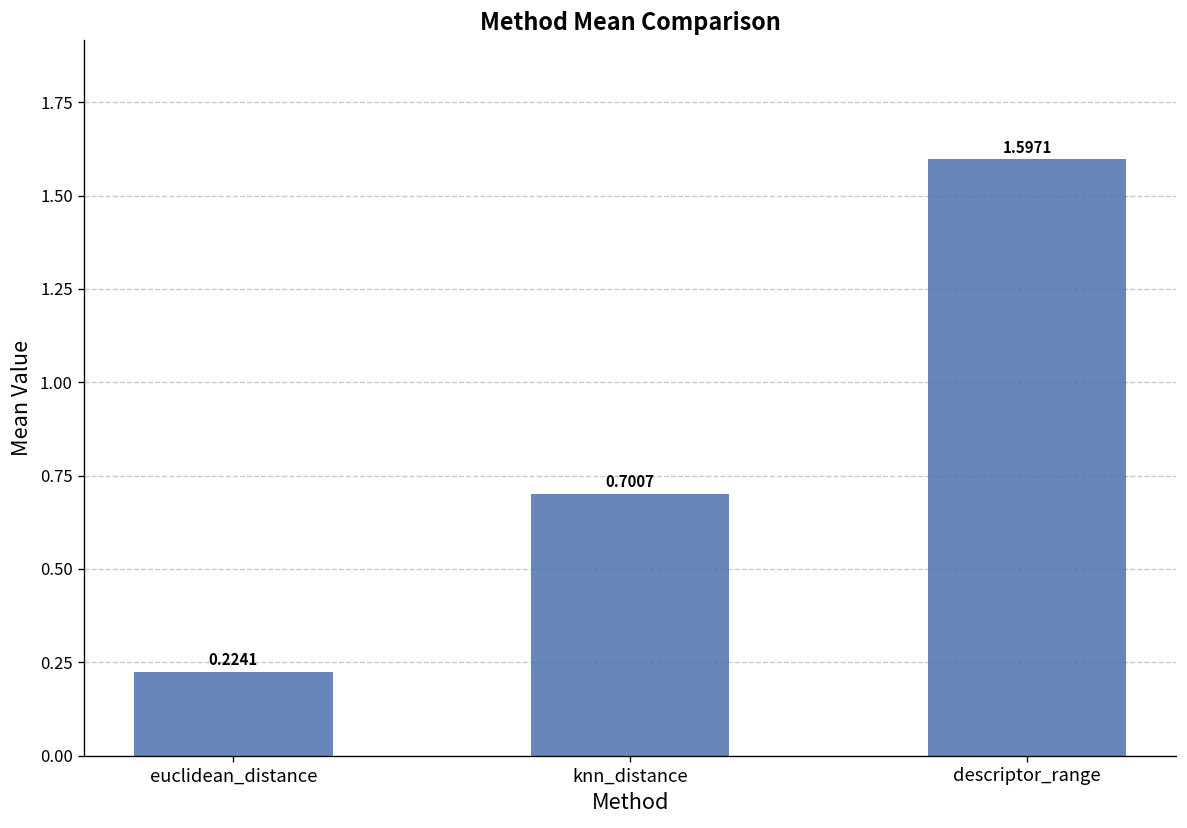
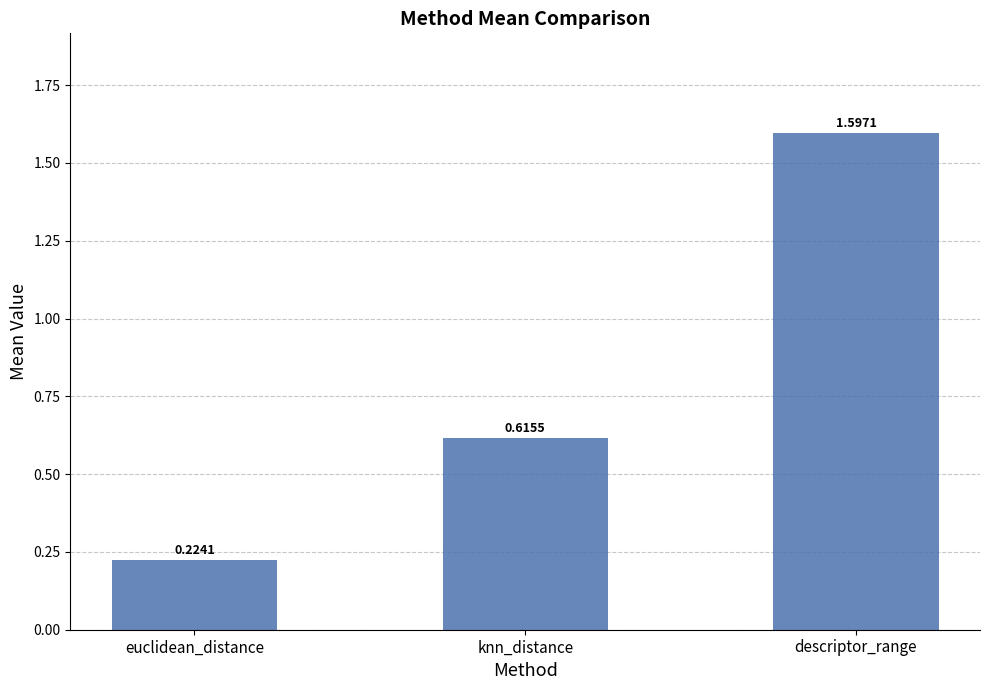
  {
    "euclidean_distance": 0.2241,
-   "knn_distance": 0.7007,
+   "knn_distance": 0.6155,
    "descriptor_range": 1.5971
  }
